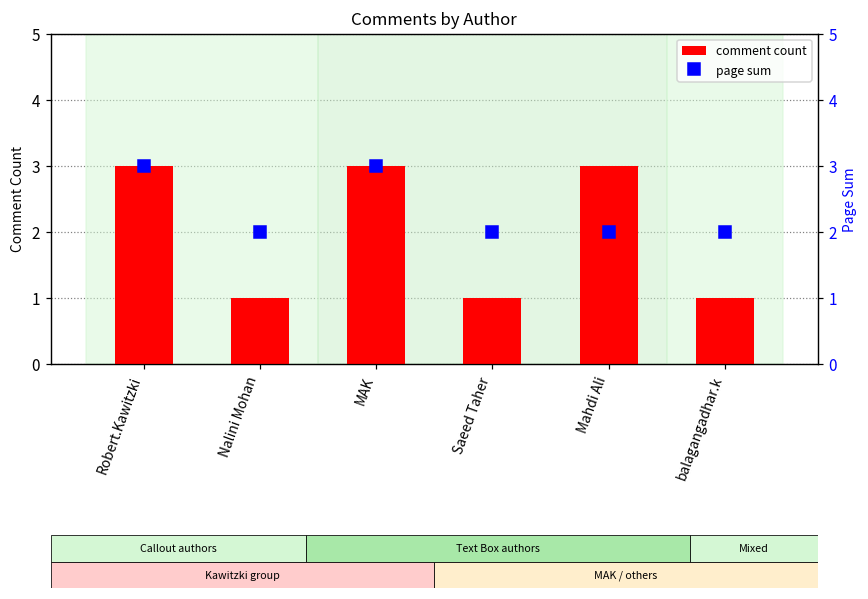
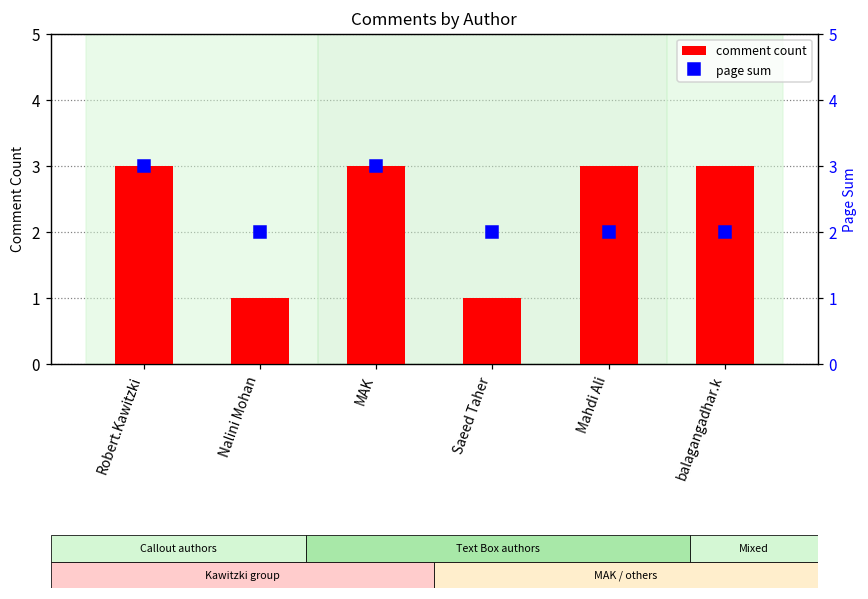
  {
    "comment count": {
      "Robert.Kawitzki": 3,
      "Nalini Mohan": 1,
      "MAK": 3,
      "Saeed Taher": 1,
      "Mahdi Ali": 3,
-     "balagangadhar.k": 1
+     "balagangadhar.k": 3
    },
    "page sum": {
      "Robert.Kawitzki": 3.0,
      "Nalini Mohan": 2.0,
      "MAK": 3.0,
      "Saeed Taher": 2.0,
      "Mahdi Ali": 2.0,
      "balagangadhar.k": 2.0
    }
  }
